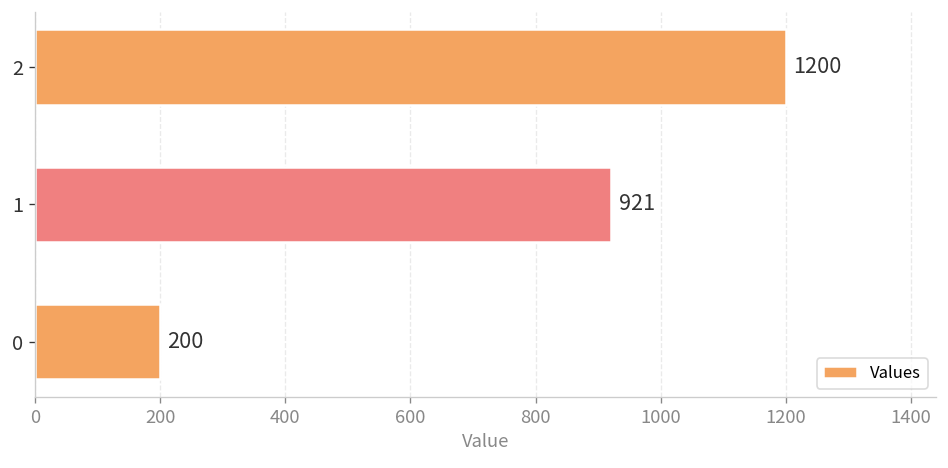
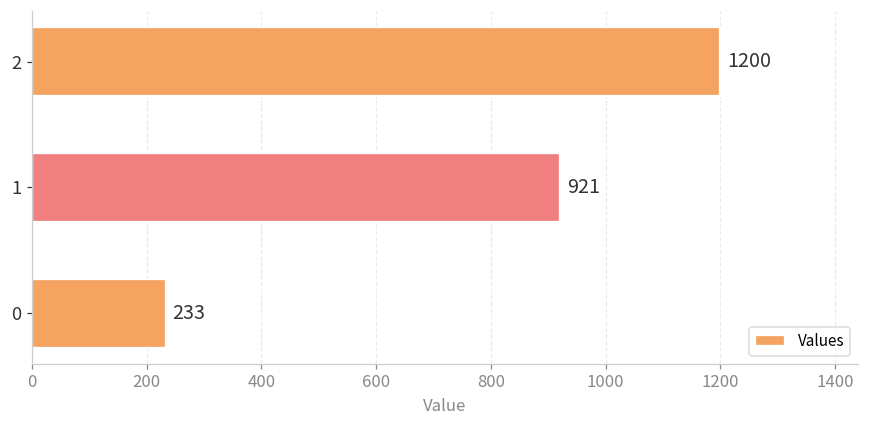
  {
    "2": 1200,
    "1": 921,
-   "0": 200
+   "0": 233
  }
